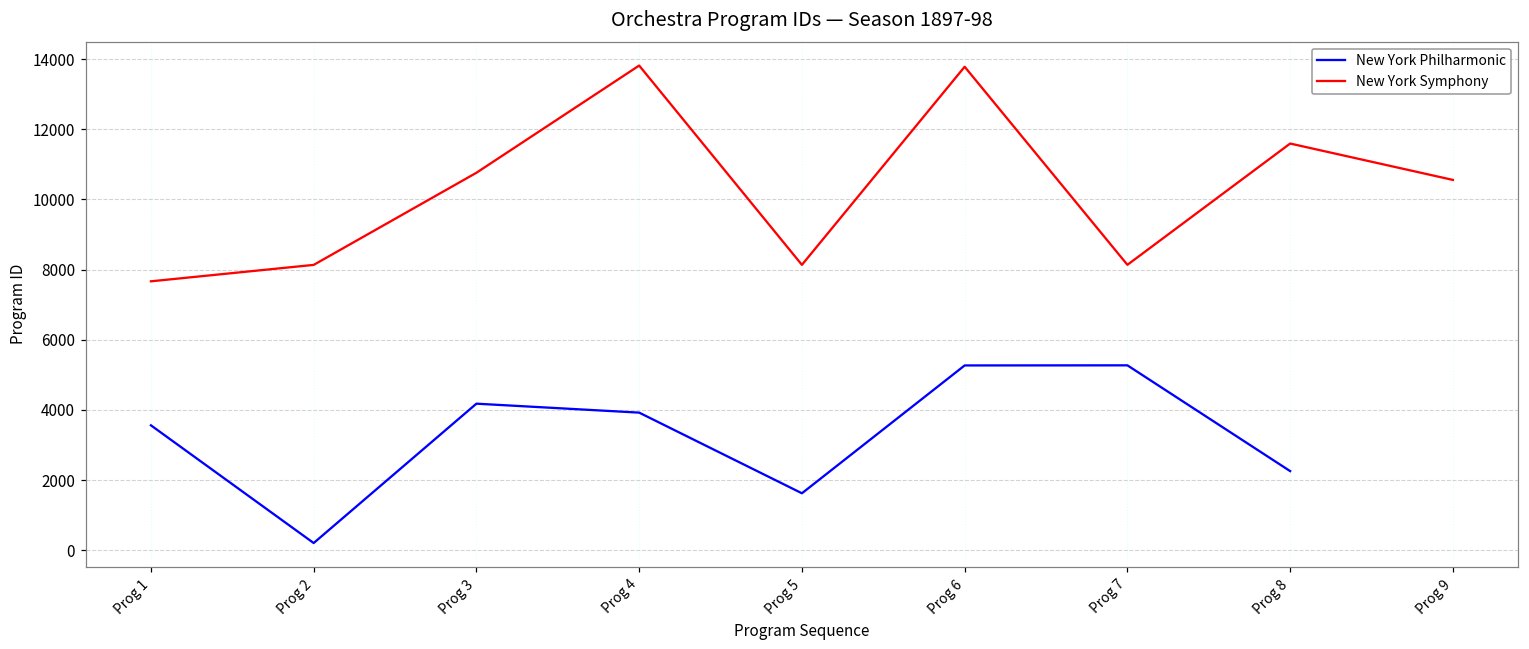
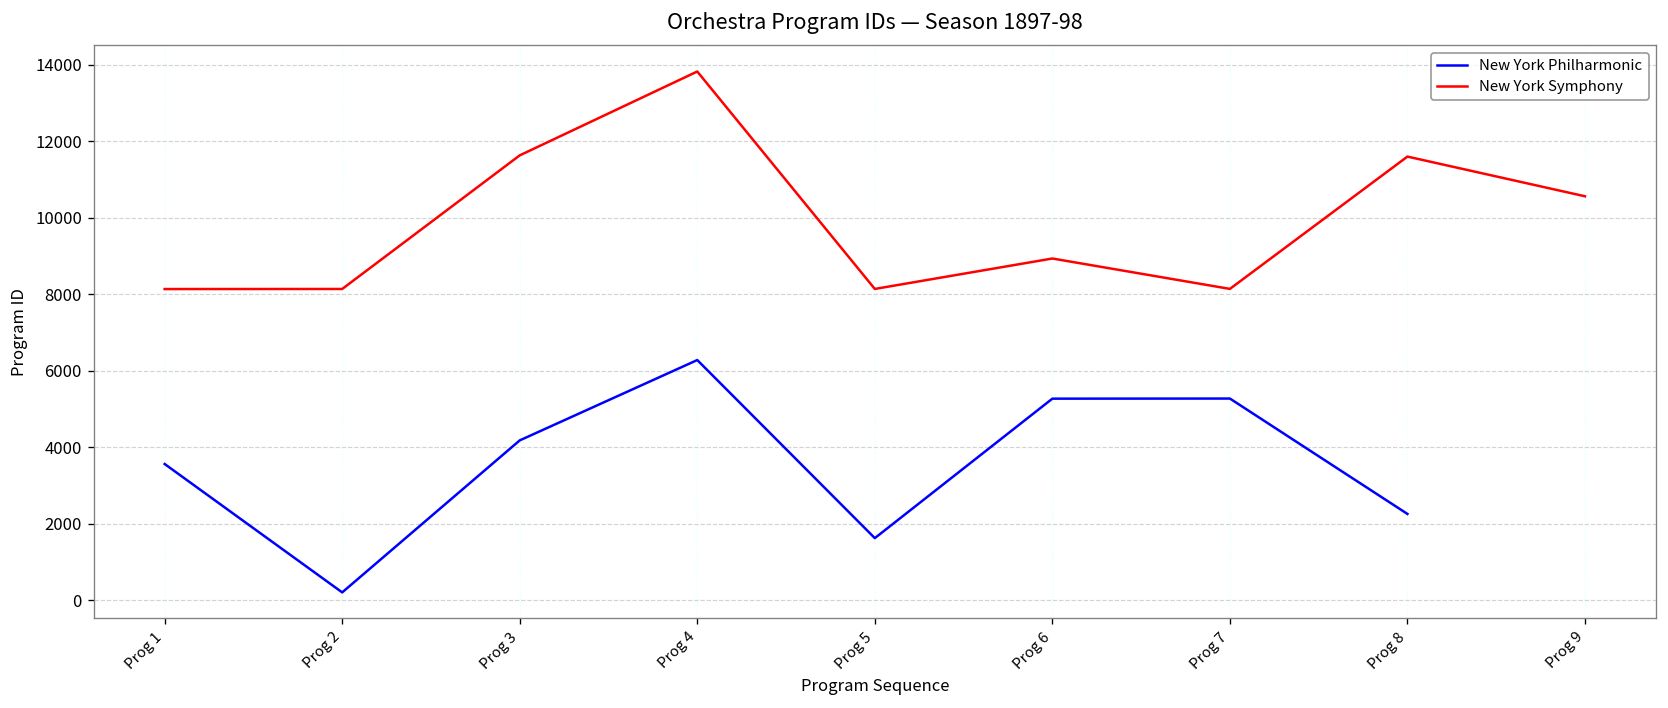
  {
    "New York Philharmonic": {
      "Prog 1": 3600,
      "Prog 2": 200,
      "Prog 3": 4200,
-     "Prog 4": 3900,
+     "Prog 4": 6300,
      "Prog 5": 1600,
      "Prog 6": 5300,
      "Prog 7": 5300,
      "Prog 8": 2300
    },
    "New York Symphony": {
-     "Prog 1": 7700,
+     "Prog 1": 8100,
      "Prog 2": 8100,
-     "Prog 3": 10800,
+     "Prog 3": 11600,
      "Prog 4": 13800,
      "Prog 5": 8100,
-     "Prog 6": 13800,
+     "Prog 6": 8900,
      "Prog 7": 8100,
      "Prog 8": 11600,
      "Prog 9": 10600
    }
  }
